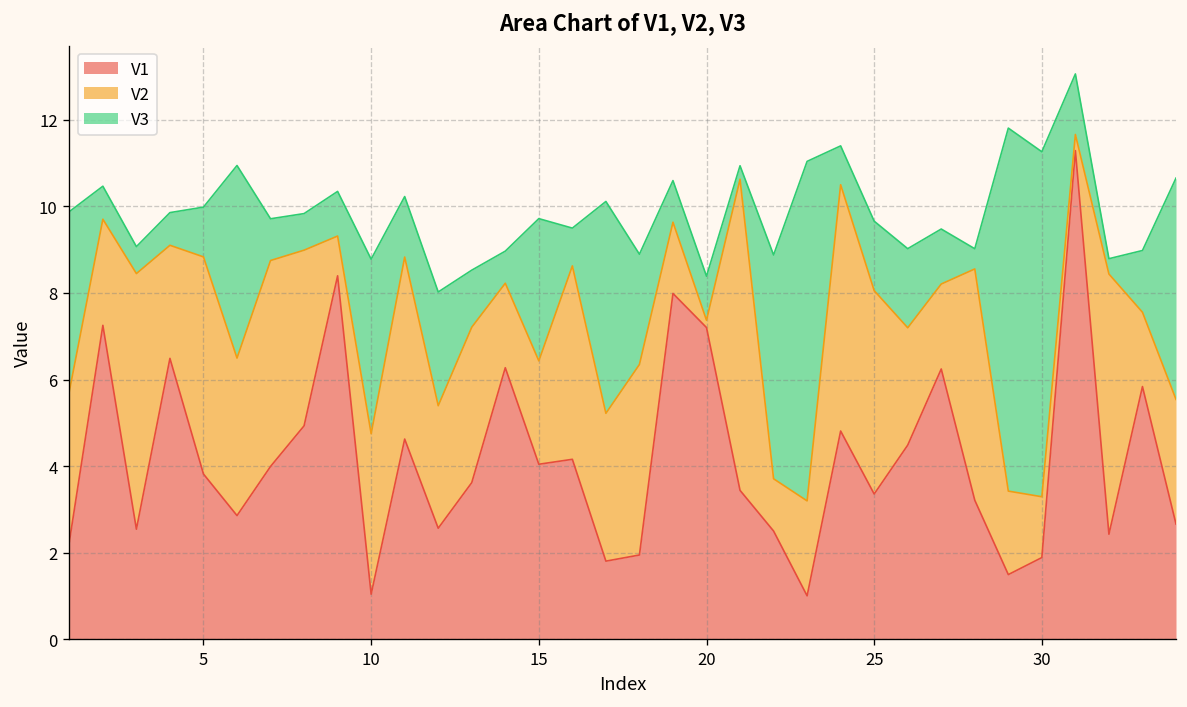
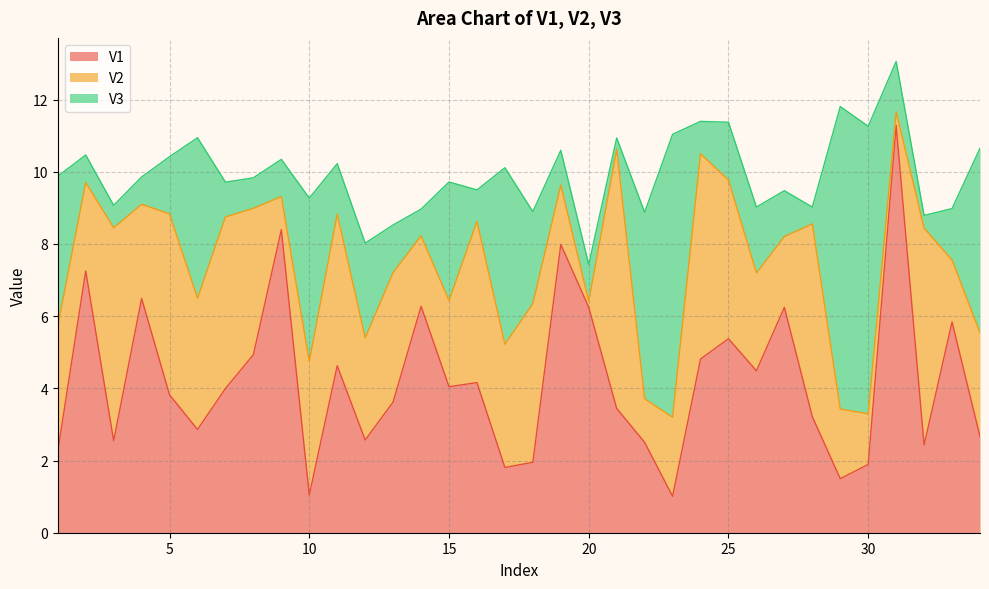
  {
    "V1": {
      "5": 3.8,
      "10": 1.0,
      "15": 4.0,
-     "20": 7.2,
-     "25": 3.4,
+     "20": 6.2,
+     "25": 5.4,
      "30": 1.9
    },
    "V2": {
      "5": 5.0,
      "10": 3.7,
      "15": 2.4,
      "20": 0.2,
-     "25": 4.7,
+     "25": 4.4,
      "30": 1.4
    },
    "V3": {
-     "5": 1.1,
-     "10": 4.0,
+     "5": 1.6,
+     "10": 4.5,
      "15": 3.3,
      "20": 1.0,
      "25": 1.6,
      "30": 8.0
    }
  }
